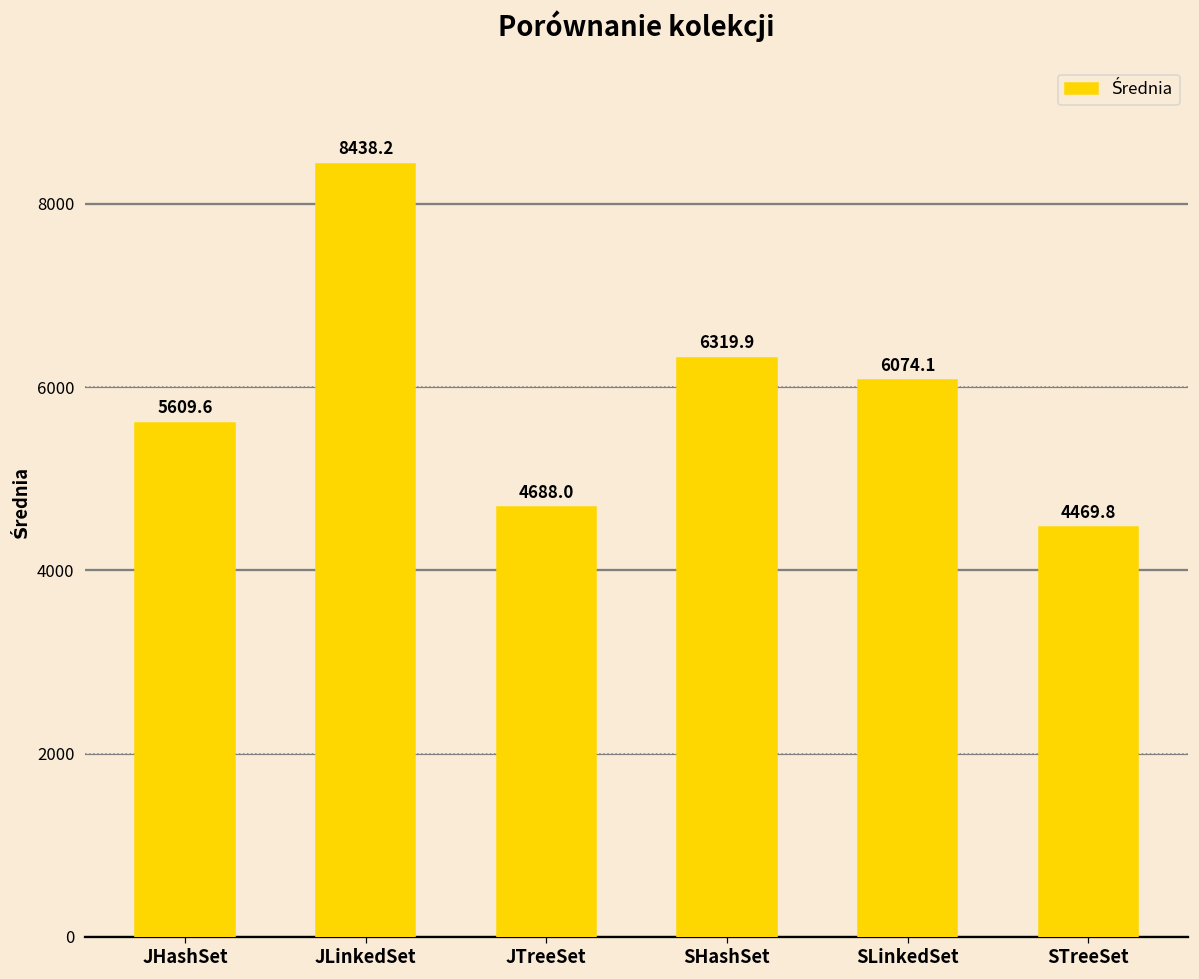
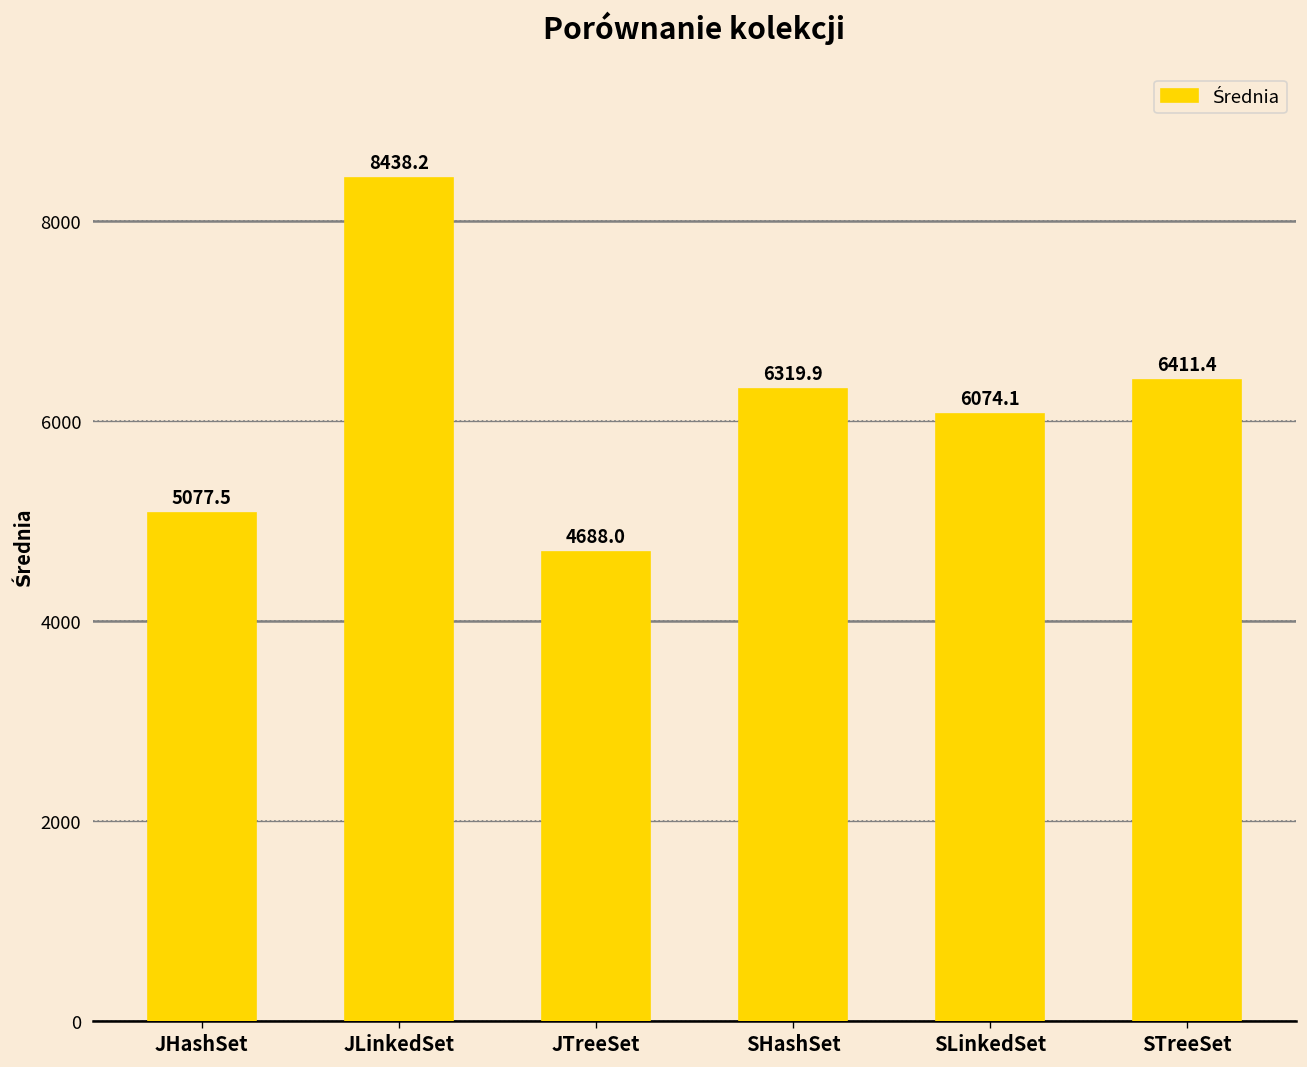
  {
-   "JHashSet": 5609.6,
+   "JHashSet": 5077.5,
    "JLinkedSet": 8438.2,
    "JTreeSet": 4688.0,
    "SHashSet": 6319.9,
    "SLinkedSet": 6074.1,
-   "STreeSet": 4469.8
+   "STreeSet": 6411.4
  }
